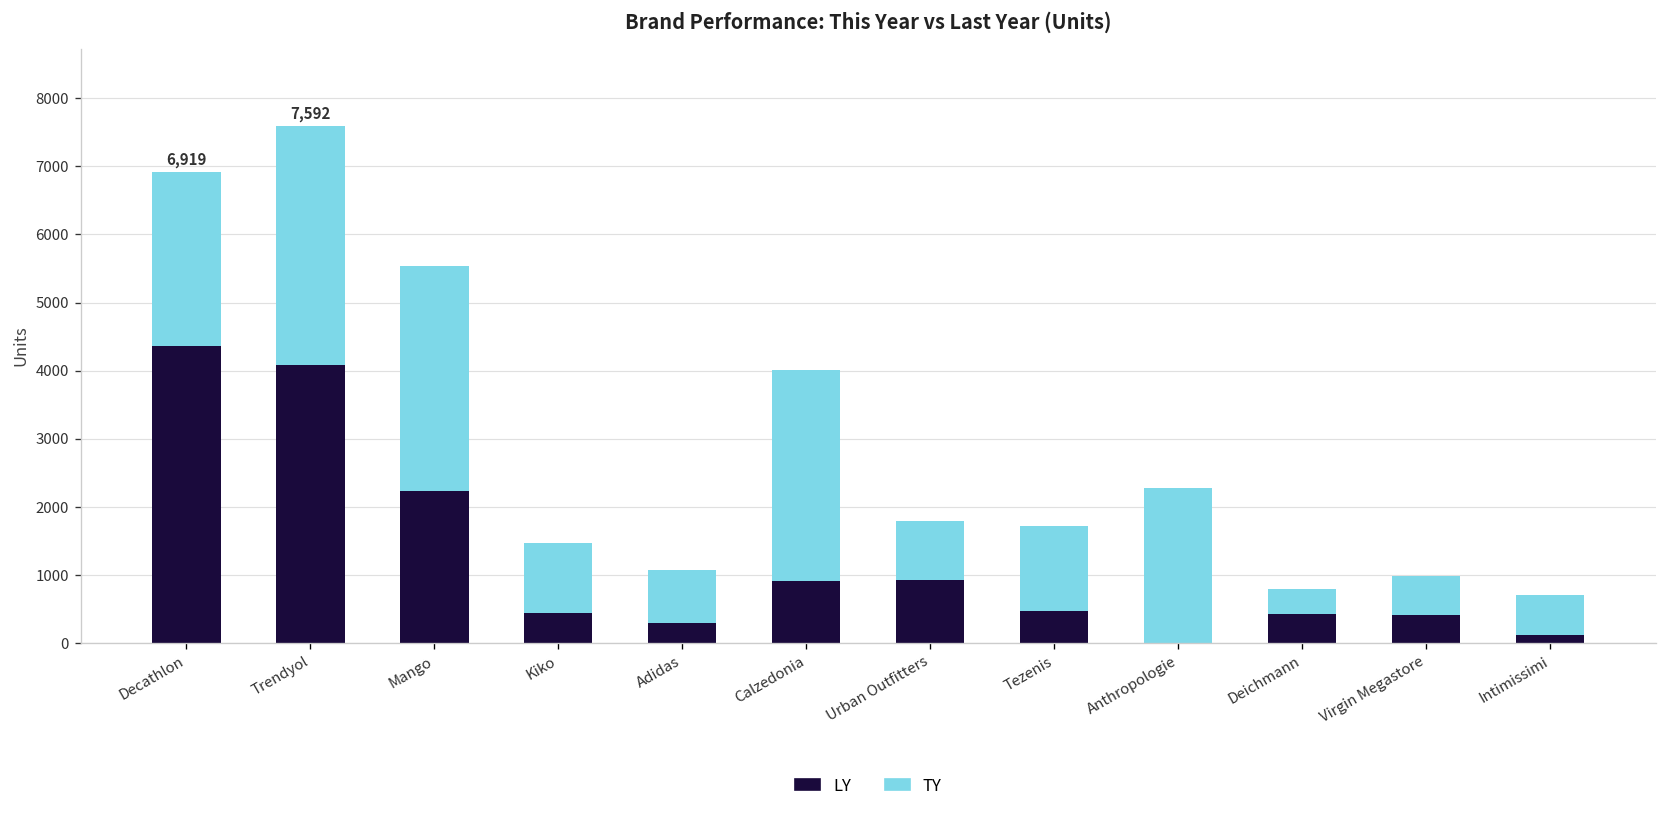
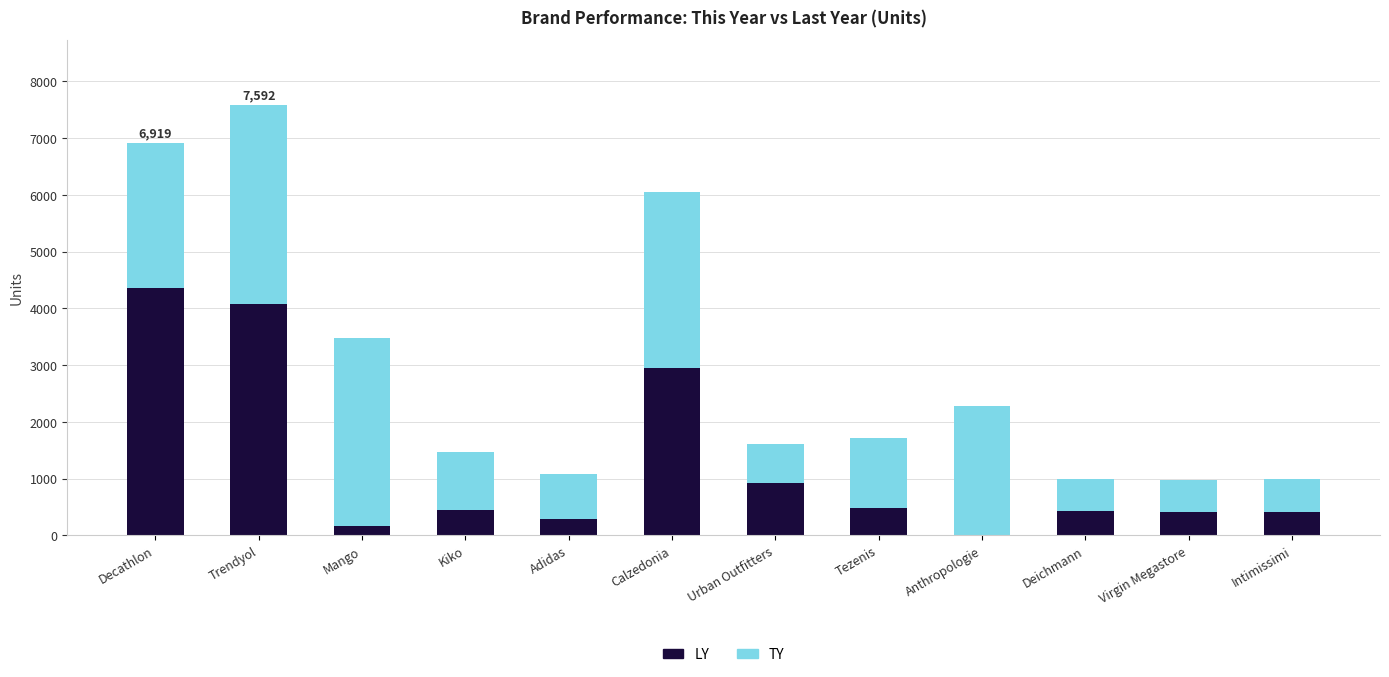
  {
    "LY": {
      "Decathlon": 4400,
      "Trendyol": 4100,
-     "Mango": 2200,
+     "Mango": 200,
      "Kiko": 400,
      "Adidas": 300,
-     "Calzedonia": 900,
+     "Calzedonia": 3000,
      "Urban Outfitters": 900,
      "Tezenis": 500,
      "Anthropologie": 0,
      "Deichmann": 400,
      "Virgin Megastore": 400,
-     "Intimissimi": 100
+     "Intimissimi": 400
    },
    "TY": {
      "Mango": 3300,
      "Kiko": 1000,
      "Adidas": 800,
      "Calzedonia": 3100,
-     "Urban Outfitters": 900,
+     "Urban Outfitters": 700,
      "Tezenis": 1200,
      "Anthropologie": 2300,
-     "Deichmann": 400,
+     "Deichmann": 600,
      "Virgin Megastore": 600,
      "Intimissimi": 600
    }
  }
